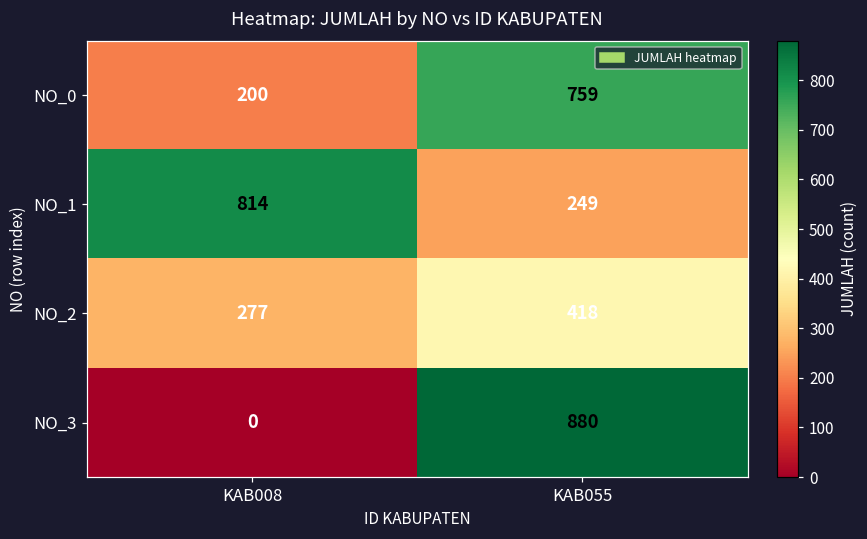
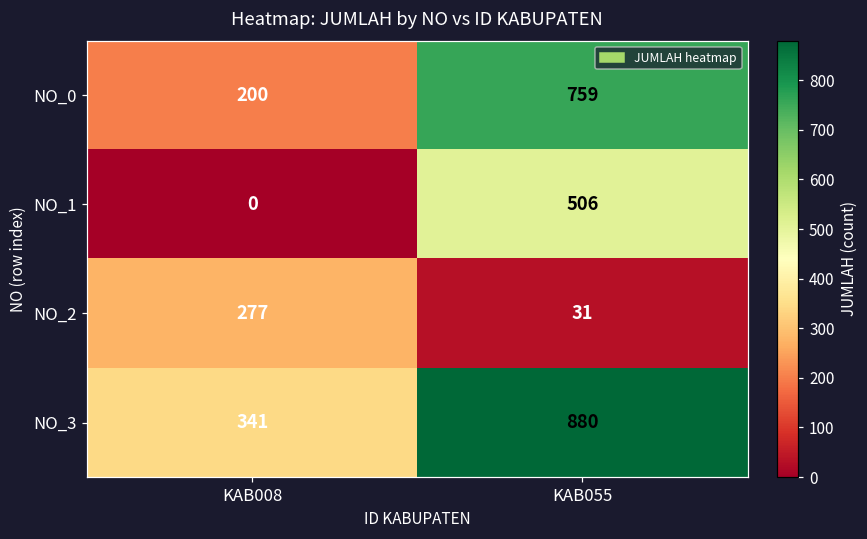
  {
    "NO_0": {
      "KAB008": 200,
      "KAB055": 759
    },
    "NO_1": {
-     "KAB008": 814,
-     "KAB055": 249
+     "KAB008": 0,
+     "KAB055": 506
    },
    "NO_2": {
      "KAB008": 277,
-     "KAB055": 418
+     "KAB055": 31
    },
    "NO_3": {
-     "KAB008": 0,
+     "KAB008": 341,
      "KAB055": 880
    }
  }
